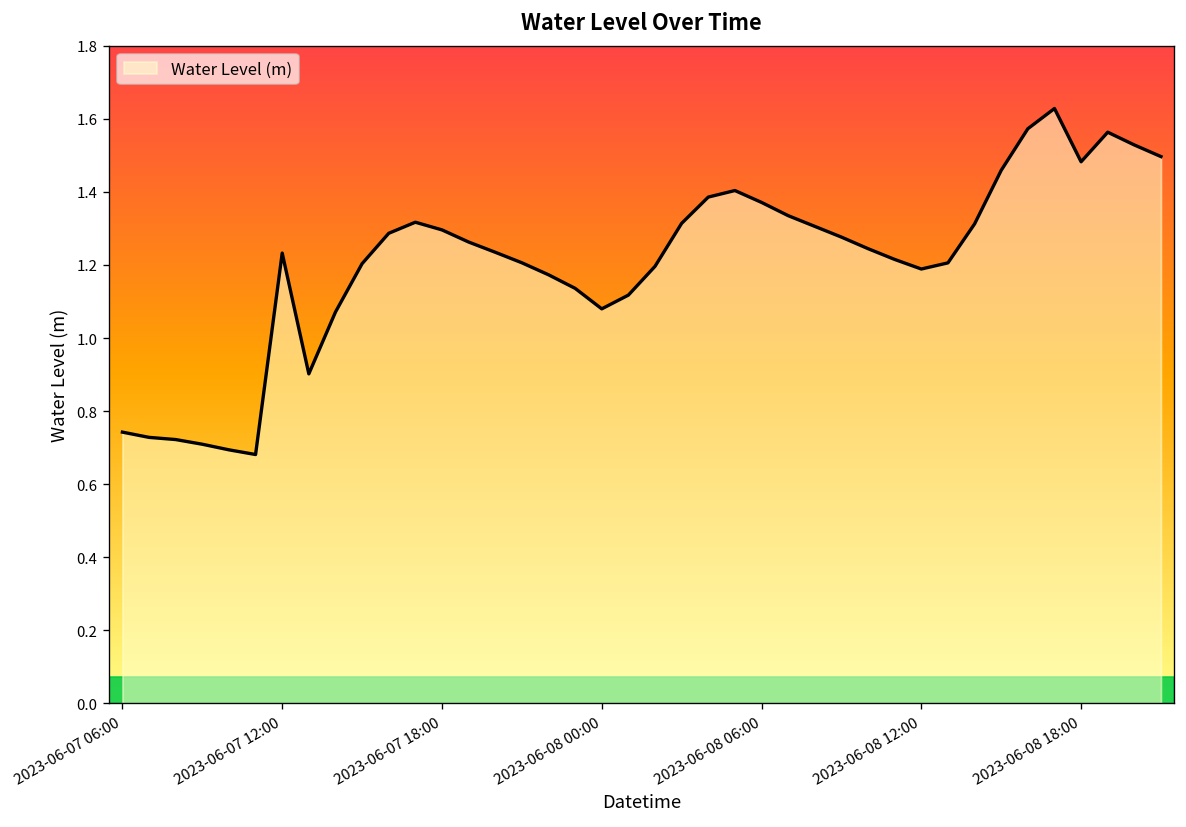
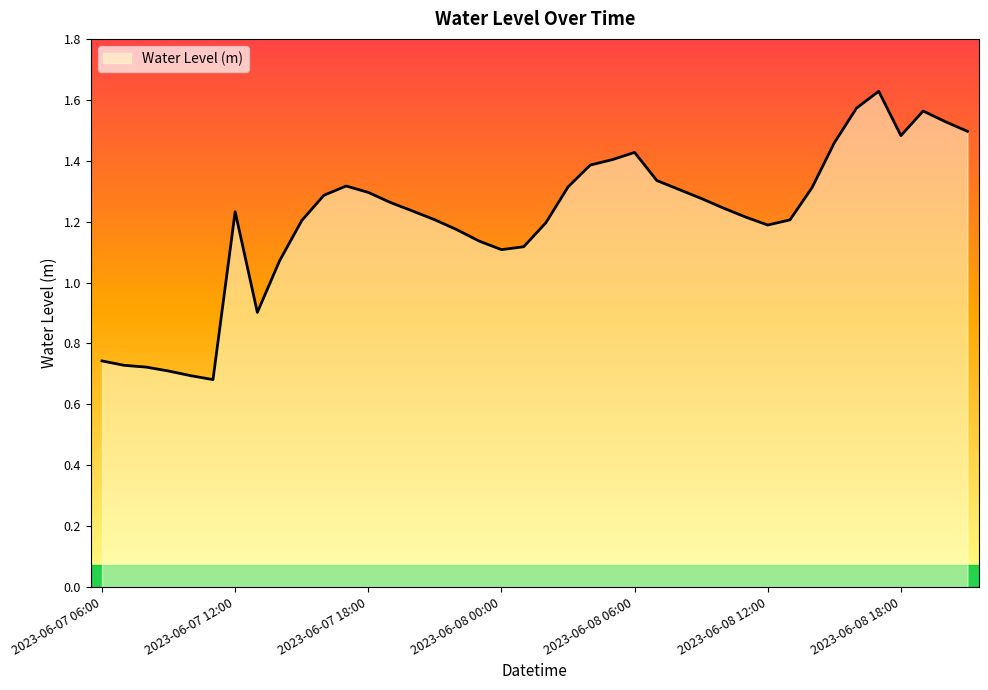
  {
    "2023-06-07 06:00": 0.74,
    "2023-06-07 12:00": 1.23,
    "2023-06-07 18:00": 1.30,
-   "2023-06-08 00:00": 1.08,
-   "2023-06-08 06:00": 1.37,
+   "2023-06-08 00:00": 1.11,
+   "2023-06-08 06:00": 1.43,
    "2023-06-08 12:00": 1.19,
    "2023-06-08 18:00": 1.48
  }
